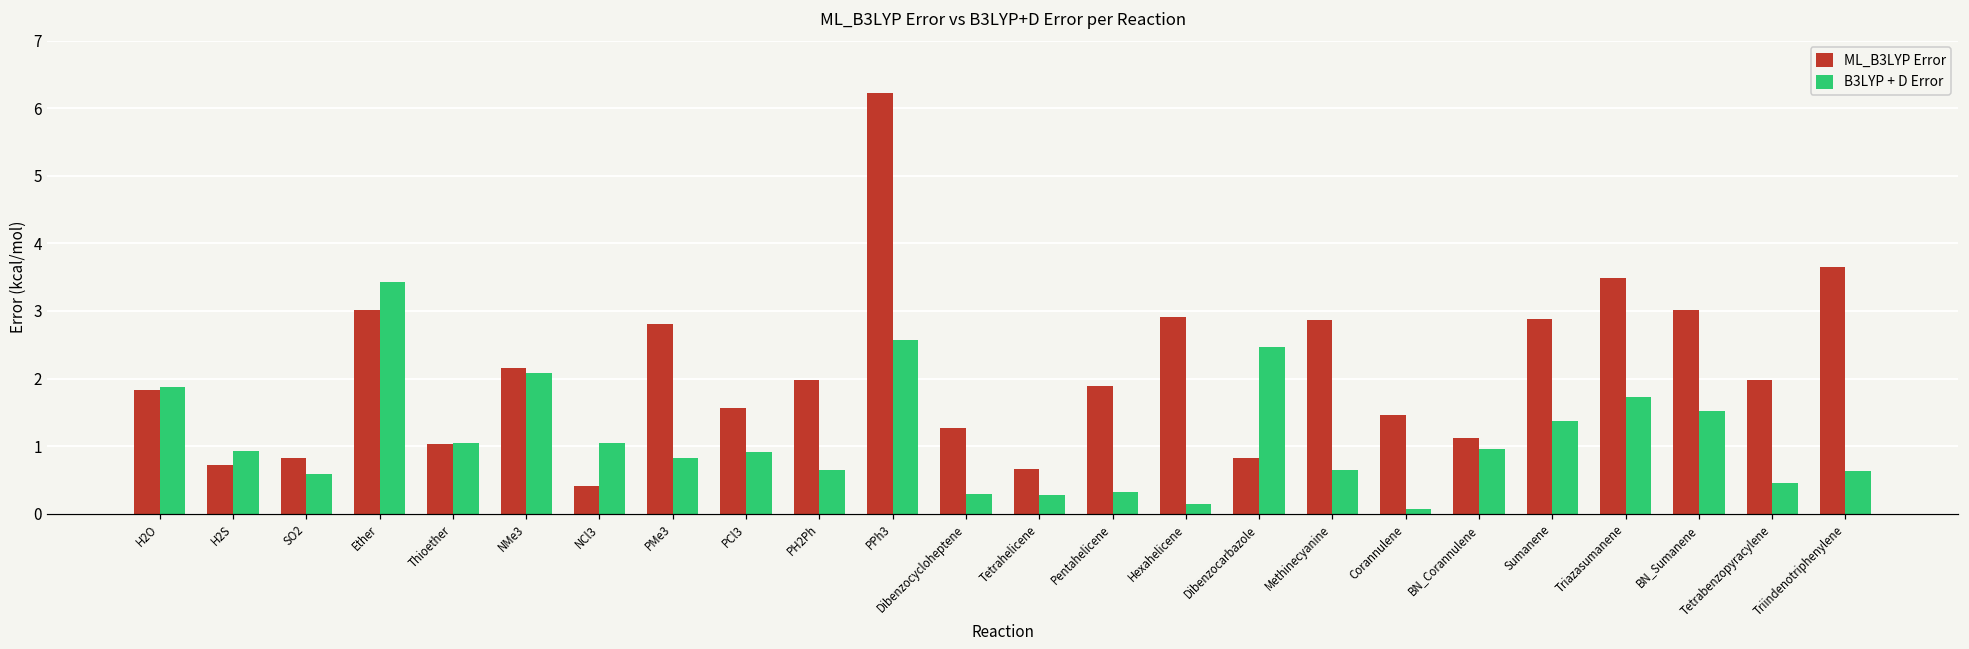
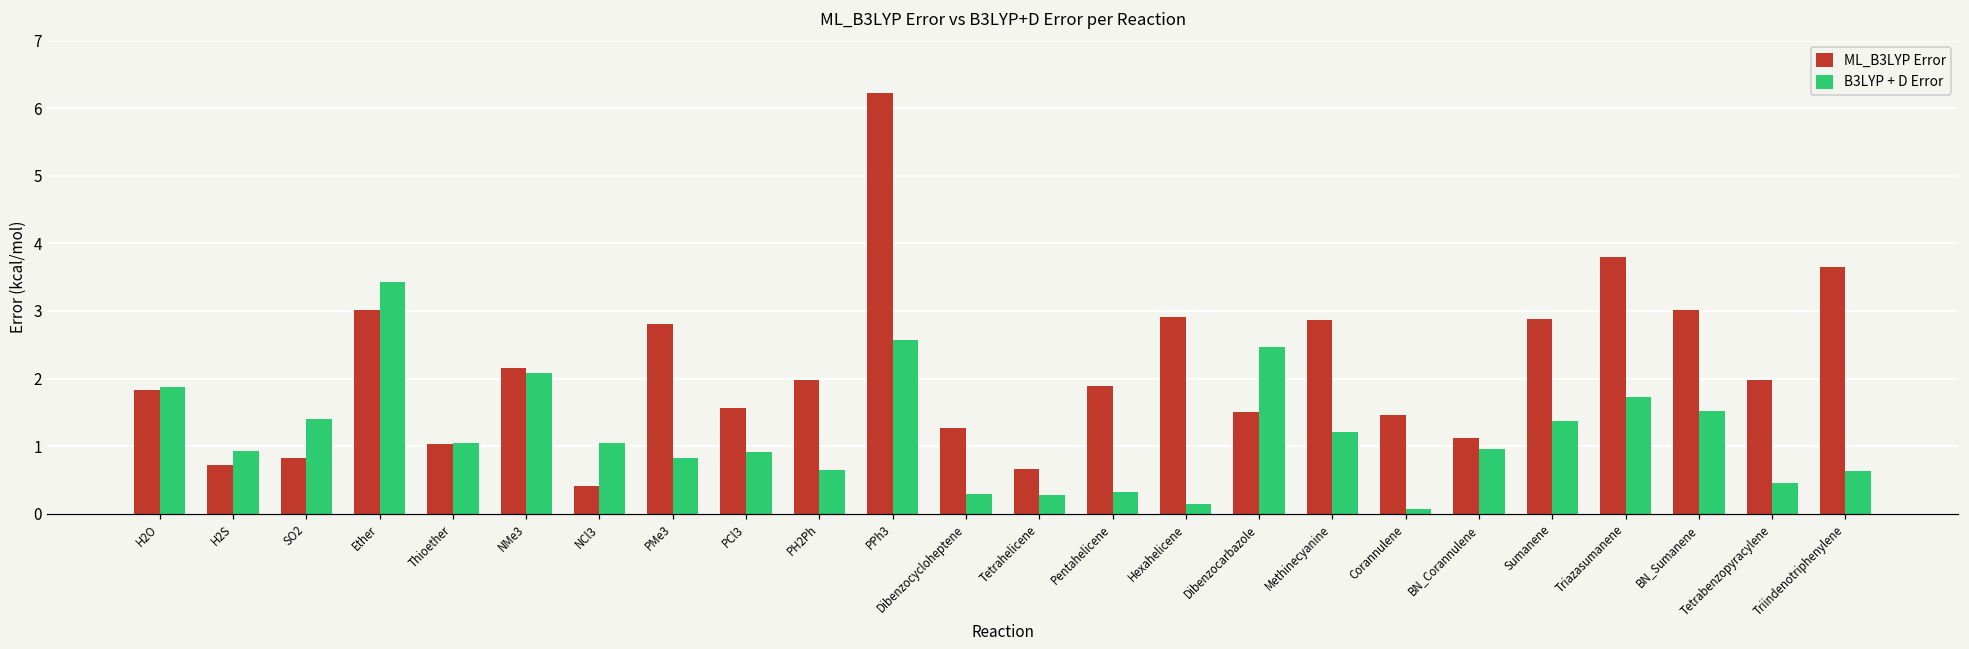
  {
    "ML_B3LYP Error": {
      "H2O": 1.8,
      "H2S": 0.7,
      "SO2": 0.8,
      "Ether": 3.0,
      "Thioether": 1.0,
      "NMe3": 2.2,
      "NCl3": 0.4,
      "PMe3": 2.8,
      "PCl3": 1.6,
      "PH2Ph": 2.0,
      "PPh3": 6.2,
      "Dibenzocycloheptene": 1.3,
      "Tetrahelicene": 0.7,
      "Pentahelicene": 1.9,
      "Hexahelicene": 2.9,
-     "Dibenzocarbazole": 0.8,
+     "Dibenzocarbazole": 1.5,
      "Methinecyanine": 2.9,
      "Corannulene": 1.5,
      "BN_Corannulene": 1.1,
      "Sumanene": 2.9,
-     "Triazasumanene": 3.5,
+     "Triazasumanene": 3.8,
      "BN_Sumanene": 3.0,
      "Tetrabenzopyracylene": 2.0,
      "Triindenotriphenylene": 3.7
    },
    "B3LYP + D Error": {
      "H2O": 1.9,
      "H2S": 0.9,
-     "SO2": 0.6,
+     "SO2": 1.4,
      "Ether": 3.4,
      "Thioether": 1.1,
      "NMe3": 2.1,
      "NCl3": 1.1,
      "PMe3": 0.8,
      "PCl3": 0.9,
      "PH2Ph": 0.6,
      "PPh3": 2.6,
      "Dibenzocycloheptene": 0.3,
      "Tetrahelicene": 0.3,
      "Pentahelicene": 0.3,
      "Hexahelicene": 0.1,
      "Dibenzocarbazole": 2.5,
-     "Methinecyanine": 0.7,
+     "Methinecyanine": 1.2,
      "Corannulene": 0.1,
      "BN_Corannulene": 1.0,
      "Sumanene": 1.4,
      "Triazasumanene": 1.7,
      "BN_Sumanene": 1.5,
      "Tetrabenzopyracylene": 0.5,
      "Triindenotriphenylene": 0.6
    }
  }
